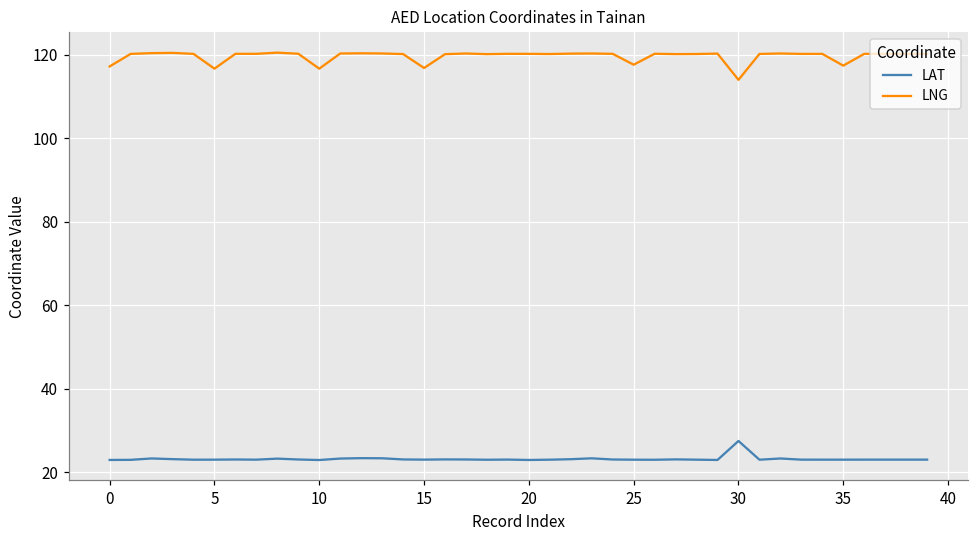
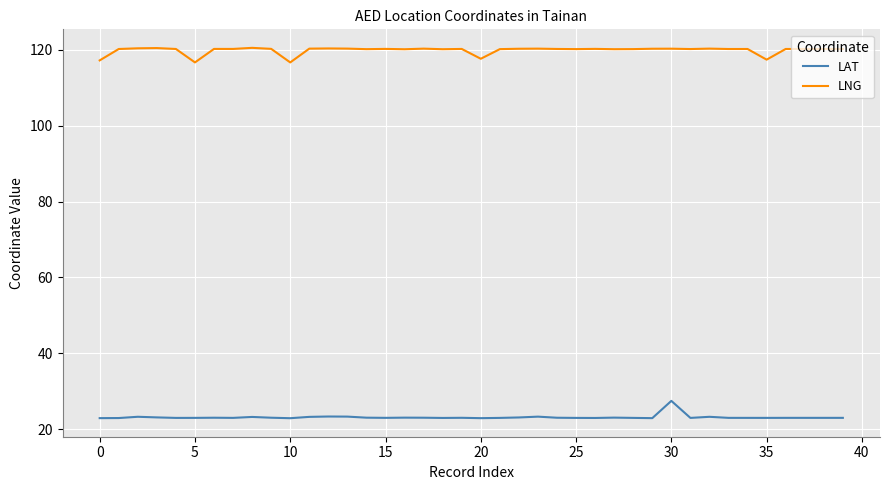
  {
    "LAT": {
      "0": 23,
      "5": 23,
      "10": 23,
      "15": 23,
      "20": 23,
      "25": 23,
      "30": 27,
      "35": 23
    },
    "LNG": {
      "0": 117,
      "5": 117,
      "10": 117,
-     "15": 117,
-     "20": 120,
-     "25": 118,
-     "30": 114,
+     "15": 120,
+     "20": 118,
+     "25": 120,
+     "30": 120,
      "35": 117
    }
  }
